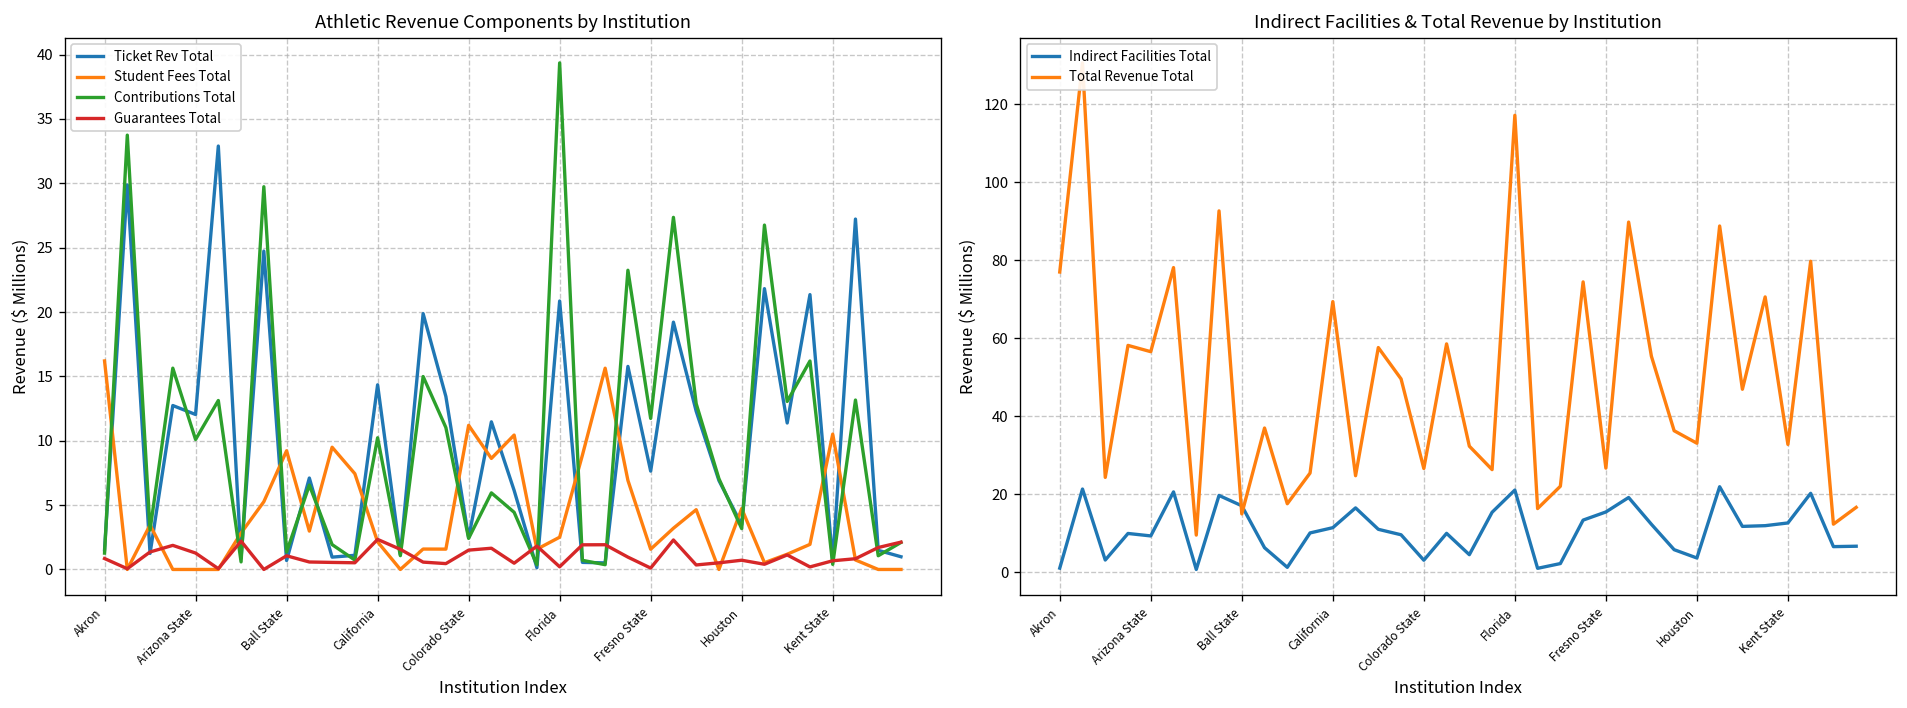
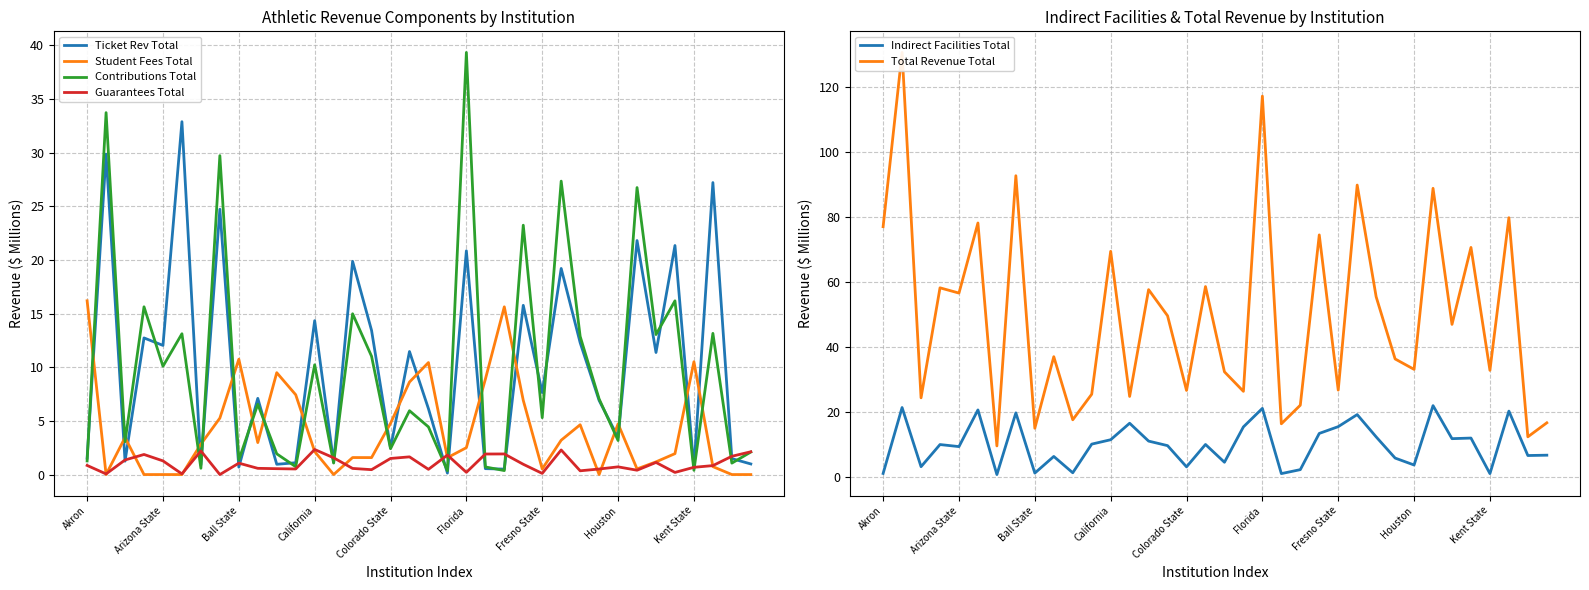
  {
    "Athletic Revenue Components by Institution": {
      "Ticket Rev Total": {
        "Akron": 1.5,
        "Arizona State": 12.0,
        "Ball State": 0.7,
        "California": 14.3,
        "Florida": 20.9,
        "Fresno State": 7.6,
        "Houston": 3.5
      },
      "Student Fees Total": {
        "Akron": 16.2,
        "Arizona State": 0.0,
-       "Ball State": 9.2,
-       "Colorado State": 11.2,
+       "Ball State": 10.8,
+       "Colorado State": 4.8,
        "Florida": 2.5,
-       "Fresno State": 1.6,
+       "Fresno State": 0.5,
        "Houston": 4.7,
        "Kent State": 10.5
      },
      "Contributions Total": {
        "Akron": 1.3,
        "Arizona State": 10.1,
        "Ball State": 1.4,
        "California": 10.2,
        "Florida": 39.4,
-       "Fresno State": 11.7,
+       "Fresno State": 5.3,
        "Houston": 3.2
      },
      "Guarantees Total": {
        "Akron": 0.8,
        "Arizona State": 1.3,
        "Ball State": 1.1,
        "Colorado State": 1.5,
        "Florida": 0.2,
        "Fresno State": 0.1,
        "Houston": 0.7
      }
    },
    "Indirect Facilities & Total Revenue by Institution": {
      "Indirect Facilities Total": {
        "Akron": 1,
        "Arizona State": 9,
-       "Ball State": 17,
+       "Ball State": 1,
        "California": 11,
        "Colorado State": 3,
        "Florida": 21,
        "Fresno State": 15,
        "Houston": 4,
-       "Kent State": 13
+       "Kent State": 1
      },
      "Total Revenue Total": {
        "Akron": 77,
        "Arizona State": 57,
        "Ball State": 15,
        "California": 69,
        "Colorado State": 27,
        "Florida": 117,
        "Fresno State": 27,
        "Houston": 33,
        "Kent State": 33
      }
    }
  }
